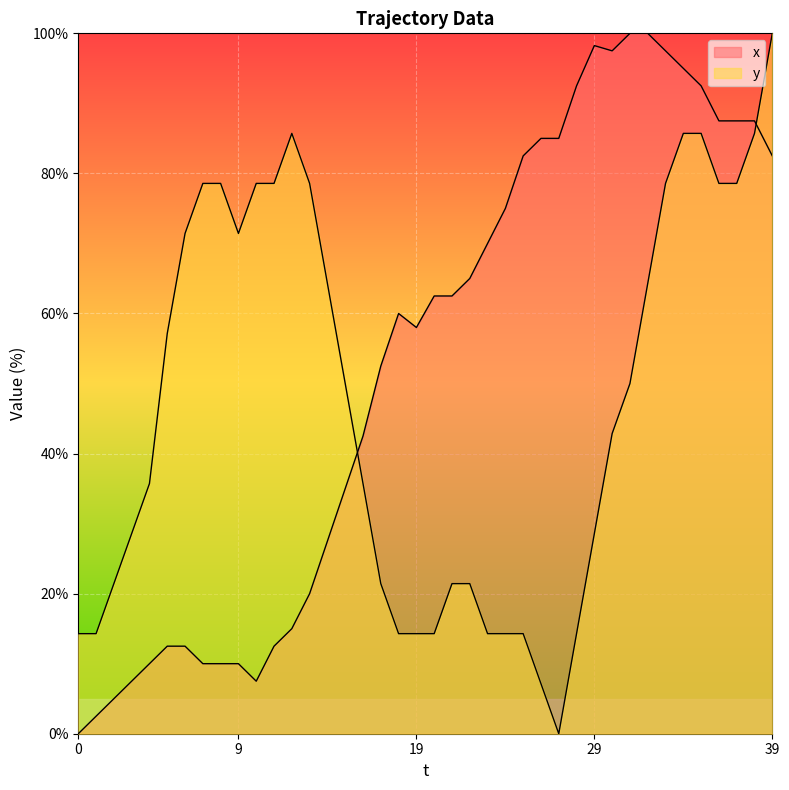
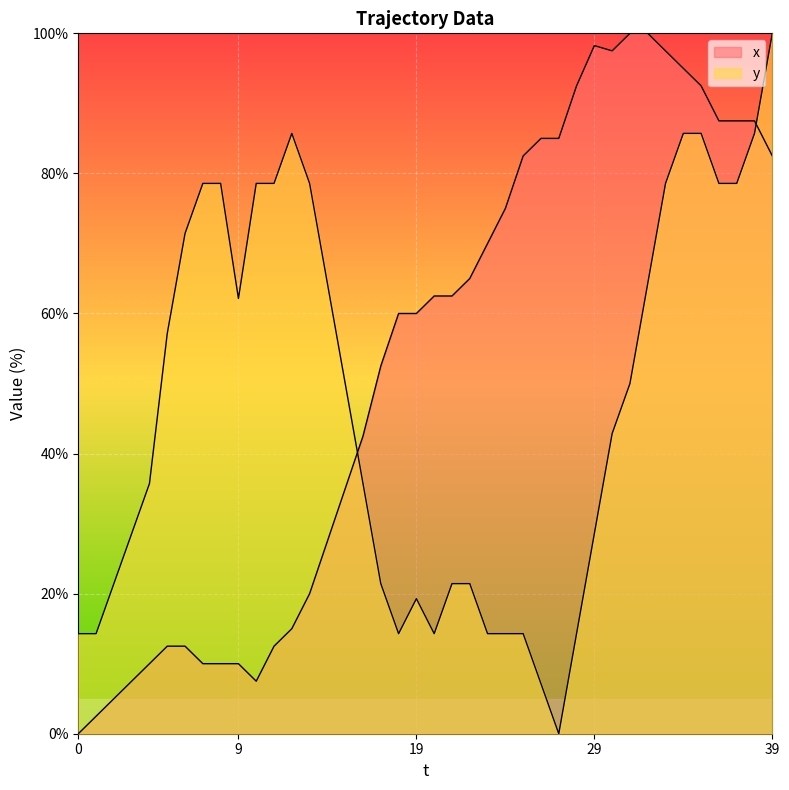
  {
    "x": {
      "9": "10%",
-     "19": "58%",
+     "19": "60%",
      "29": "98%",
      "39": "83%"
    },
    "y": {
      "0": "14%",
-     "9": "71%",
-     "19": "14%",
+     "9": "62%",
+     "19": "19%",
      "29": "29%",
      "39": "100%"
    }
  }
